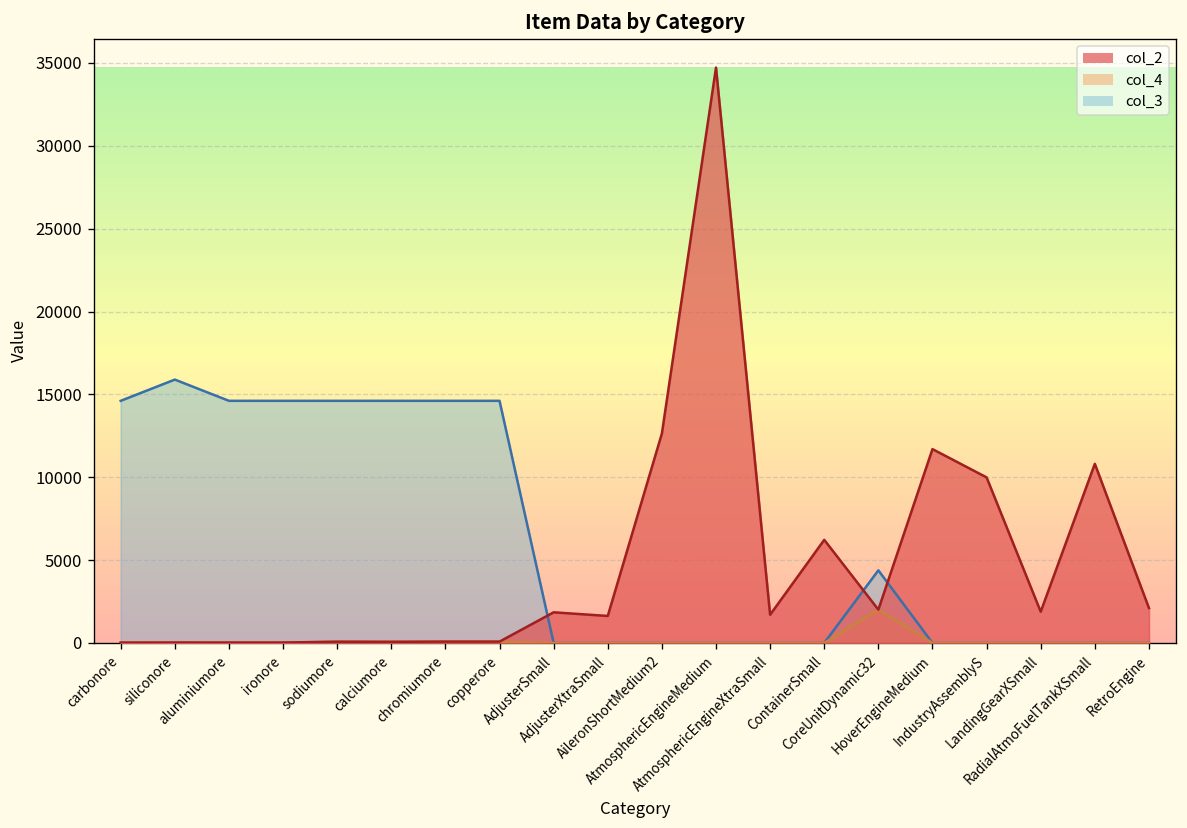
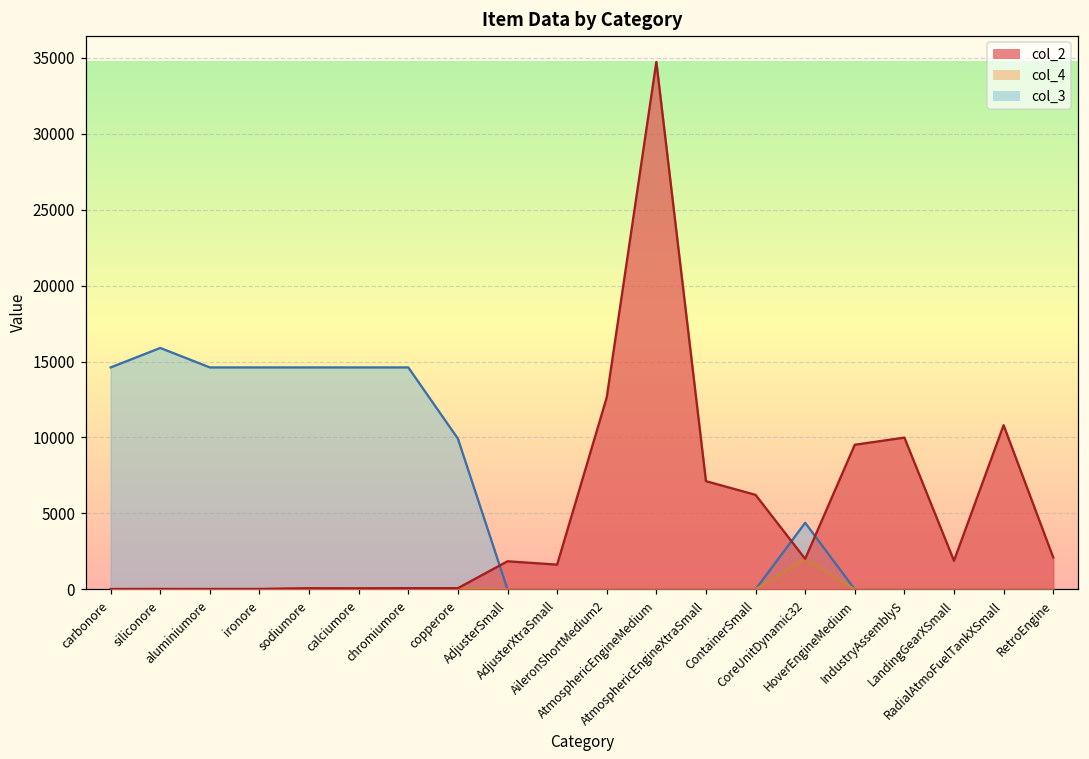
  {
    "col_3": {
      "carbonore": 14600,
      "siliconore": 15900,
      "aluminiumore": 14600,
      "ironore": 14600,
      "sodiumore": 14600,
      "calciumore": 14600,
      "chromiumore": 14600,
-     "copperore": 14600,
+     "copperore": 9900,
      "CoreUnitDynamic32": 4400
    },
    "col_2": {
      "AdjusterSmall": 1900,
      "AdjusterXtraSmall": 1600,
      "AileronShortMedium2": 12600,
      "AtmosphericEngineMedium": 34700,
-     "AtmosphericEngineXtraSmall": 1700,
+     "AtmosphericEngineXtraSmall": 7100,
      "ContainerSmall": 6200,
-     "HoverEngineMedium": 11700,
+     "HoverEngineMedium": 9500,
      "IndustryAssemblyS": 10000,
      "LandingGearXSmall": 1900,
      "RadialAtmoFuelTankXSmall": 10800,
      "RetroEngine": 2100
    }
  }
